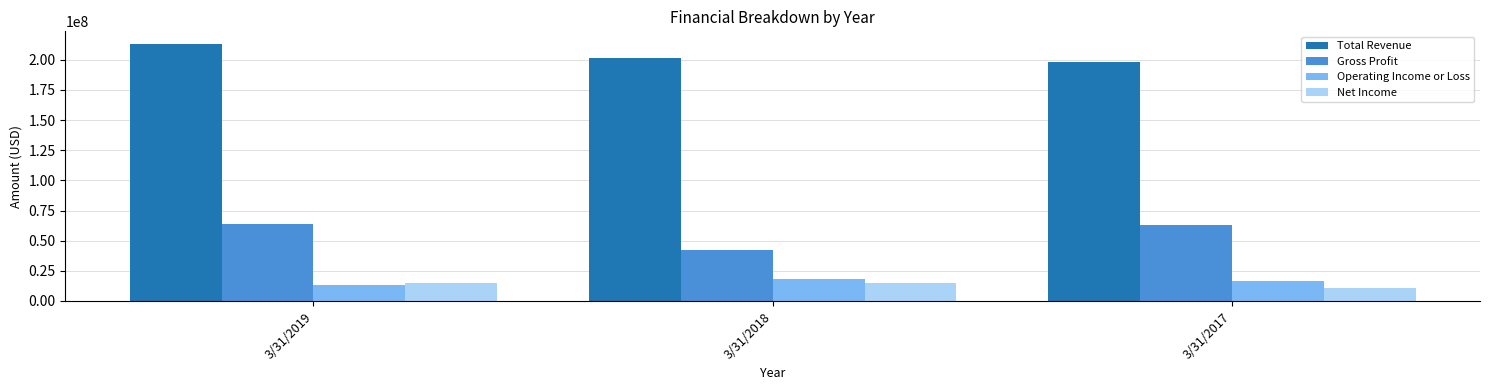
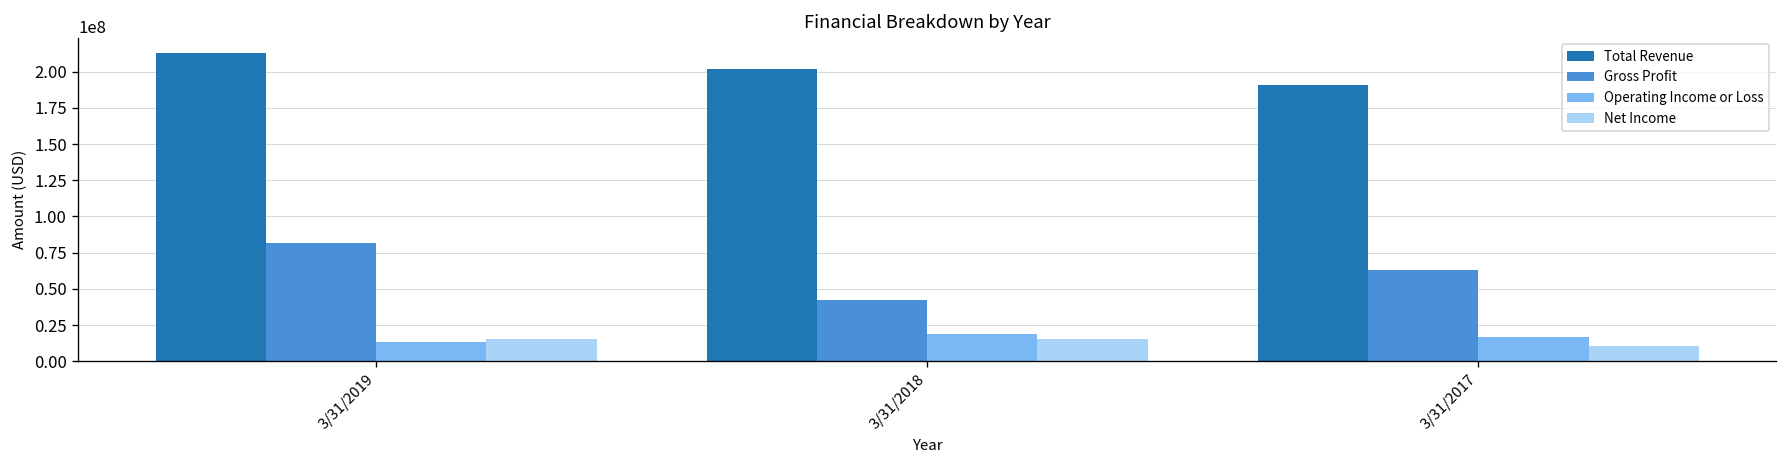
  {
    "Total Revenue": {
      "3/31/2019": 213000000,
      "3/31/2018": 202000000,
-     "3/31/2017": 198000000
+     "3/31/2017": 191000000
    },
    "Gross Profit": {
-     "3/31/2019": 64000000,
+     "3/31/2019": 82000000,
      "3/31/2018": 42000000,
      "3/31/2017": 63000000
    }
  }
